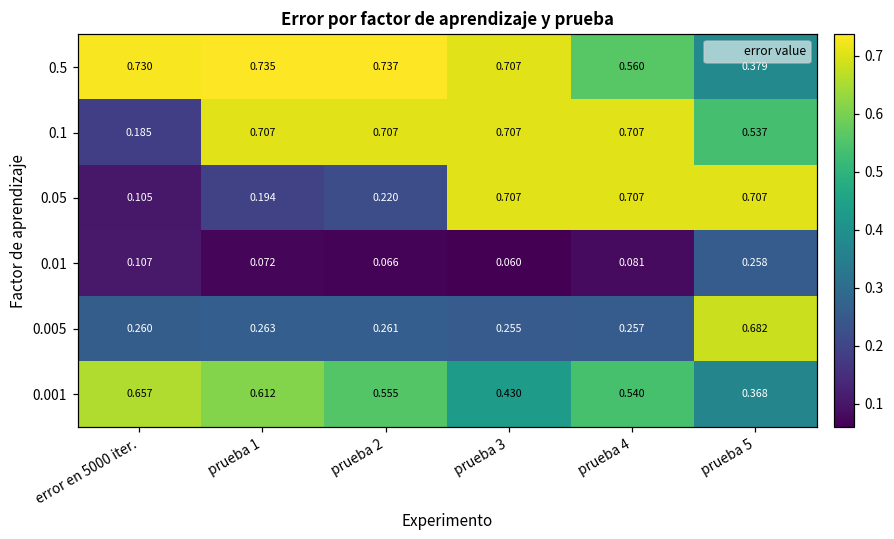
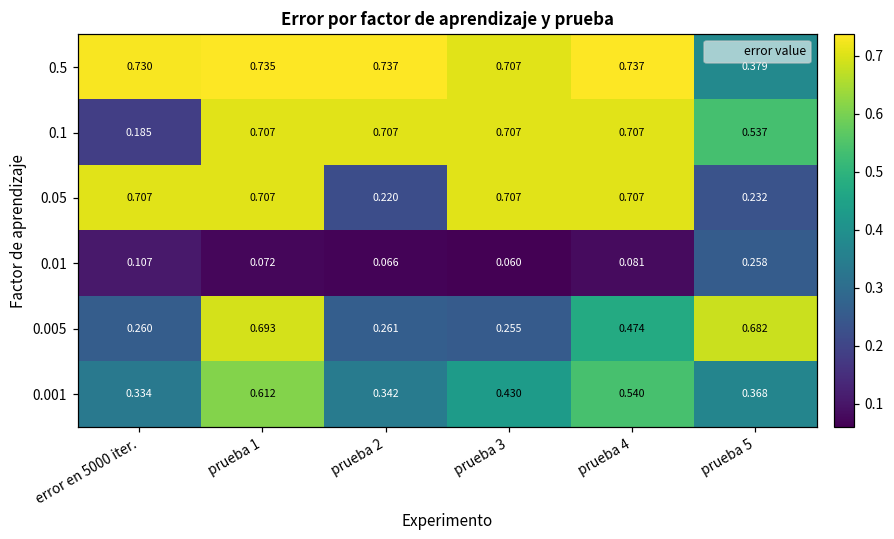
  {
    "0.5": {
      "error en 5000 iter.": 0.730,
      "prueba 1": 0.735,
      "prueba 2": 0.737,
      "prueba 3": 0.707,
-     "prueba 4": 0.560,
+     "prueba 4": 0.737,
      "prueba 5": 0.379
    },
    "0.1": {
      "error en 5000 iter.": 0.185,
      "prueba 1": 0.707,
      "prueba 2": 0.707,
      "prueba 3": 0.707,
      "prueba 4": 0.707,
      "prueba 5": 0.537
    },
    "0.05": {
-     "error en 5000 iter.": 0.105,
-     "prueba 1": 0.194,
+     "error en 5000 iter.": 0.707,
+     "prueba 1": 0.707,
      "prueba 2": 0.220,
      "prueba 3": 0.707,
      "prueba 4": 0.707,
-     "prueba 5": 0.707
+     "prueba 5": 0.232
    },
    "0.01": {
      "error en 5000 iter.": 0.107,
      "prueba 1": 0.072,
      "prueba 2": 0.066,
      "prueba 3": 0.060,
      "prueba 4": 0.081,
      "prueba 5": 0.258
    },
    "0.005": {
      "error en 5000 iter.": 0.260,
-     "prueba 1": 0.263,
+     "prueba 1": 0.693,
      "prueba 2": 0.261,
      "prueba 3": 0.255,
-     "prueba 4": 0.257,
+     "prueba 4": 0.474,
      "prueba 5": 0.682
    },
    "0.001": {
-     "error en 5000 iter.": 0.657,
+     "error en 5000 iter.": 0.334,
      "prueba 1": 0.612,
-     "prueba 2": 0.555,
+     "prueba 2": 0.342,
      "prueba 3": 0.430,
      "prueba 4": 0.540,
      "prueba 5": 0.368
    }
  }
